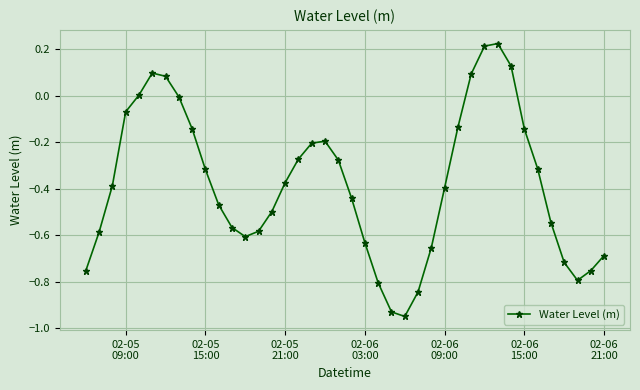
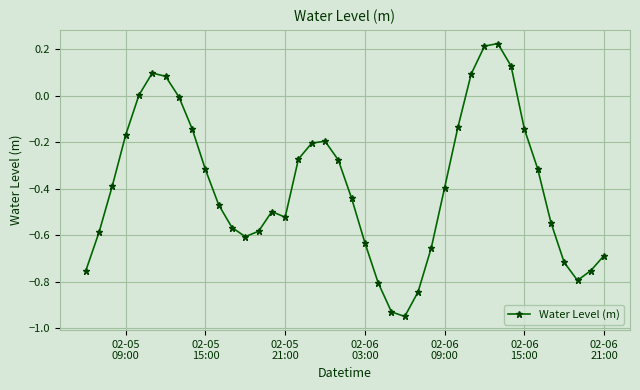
  {
-   "02-05 09:00": -0.07,
+   "02-05 09:00": -0.17,
    "02-05 15:00": -0.32,
-   "02-05 21:00": -0.37,
+   "02-05 21:00": -0.52,
    "02-06 03:00": -0.63,
    "02-06 09:00": -0.40,
    "02-06 15:00": -0.14,
    "02-06 21:00": -0.69
  }
